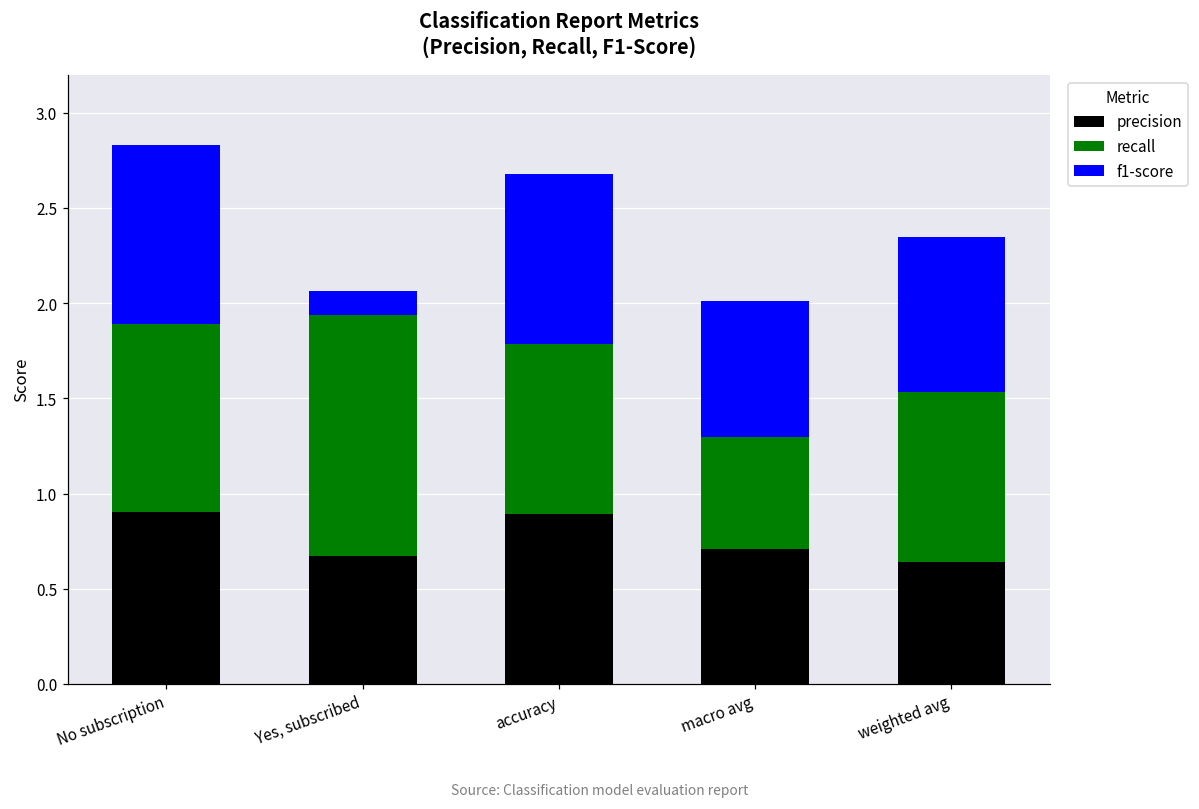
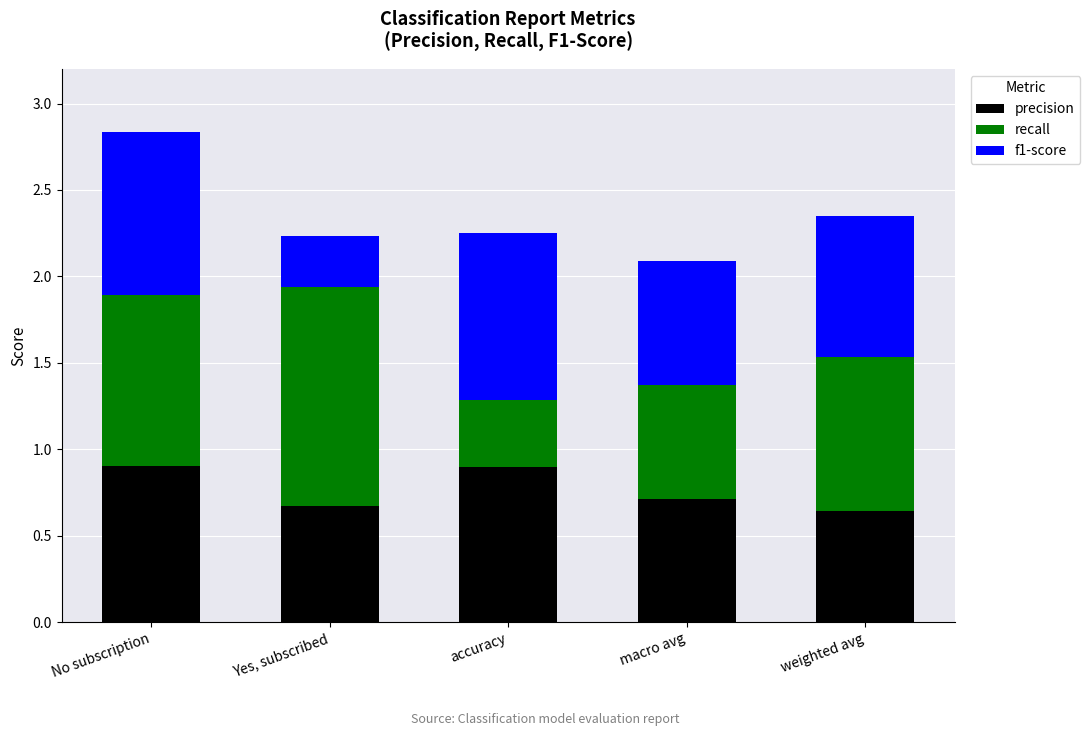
  {
    "precision": {
      "No subscription": 0.90,
      "Yes, subscribed": 0.67,
      "accuracy": 0.89,
      "macro avg": 0.71,
      "weighted avg": 0.64
    },
    "recall": {
      "No subscription": 0.99,
      "Yes, subscribed": 1.27,
-     "accuracy": 0.89,
-     "macro avg": 0.59,
+     "accuracy": 0.39,
+     "macro avg": 0.66,
      "weighted avg": 0.89
    },
    "f1-score": {
      "No subscription": 0.94,
-     "Yes, subscribed": 0.13,
-     "accuracy": 0.89,
+     "Yes, subscribed": 0.30,
+     "accuracy": 0.97,
      "macro avg": 0.71,
      "weighted avg": 0.81
    }
  }
